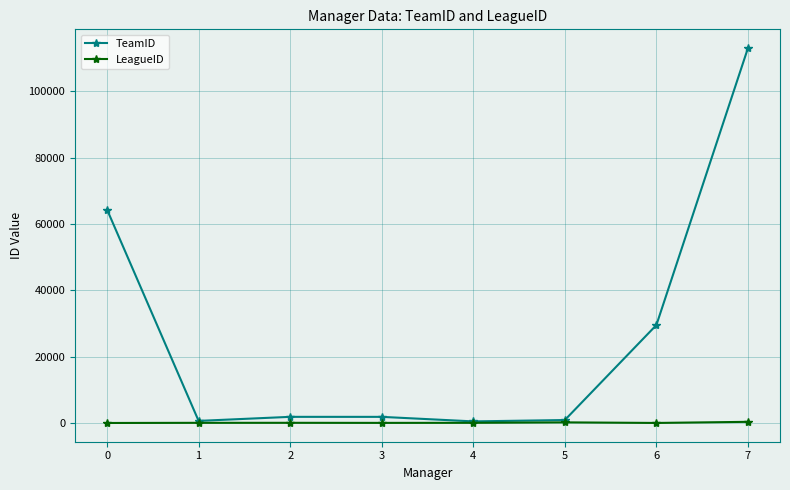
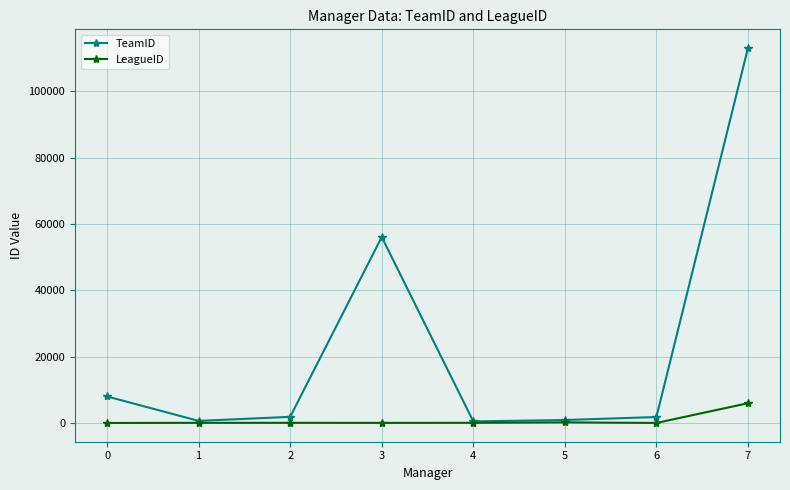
  {
    "TeamID": {
-     "0": 64000,
+     "0": 8000,
      "2": 2000,
-     "3": 2000,
-     "6": 30000,
+     "3": 56000,
+     "6": 2000,
      "7": 113000
    },
    "LeagueID": {
      "0": 0,
      "2": 0,
      "3": 0,
      "6": 0,
-     "7": 0
+     "7": 6000
    }
  }
